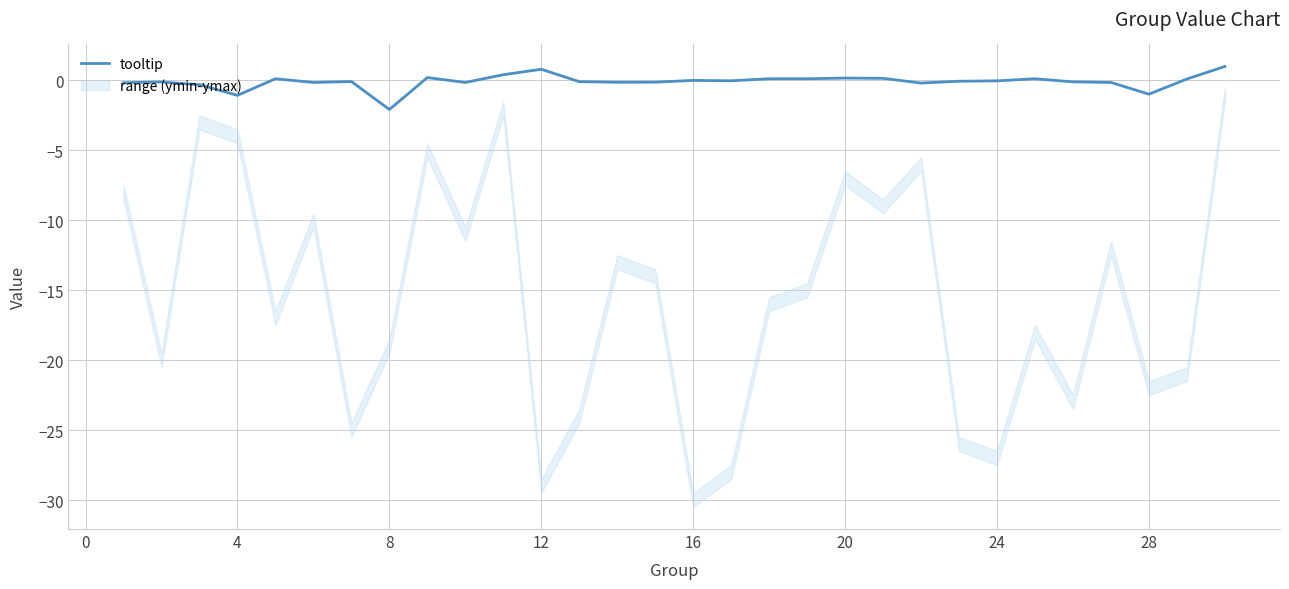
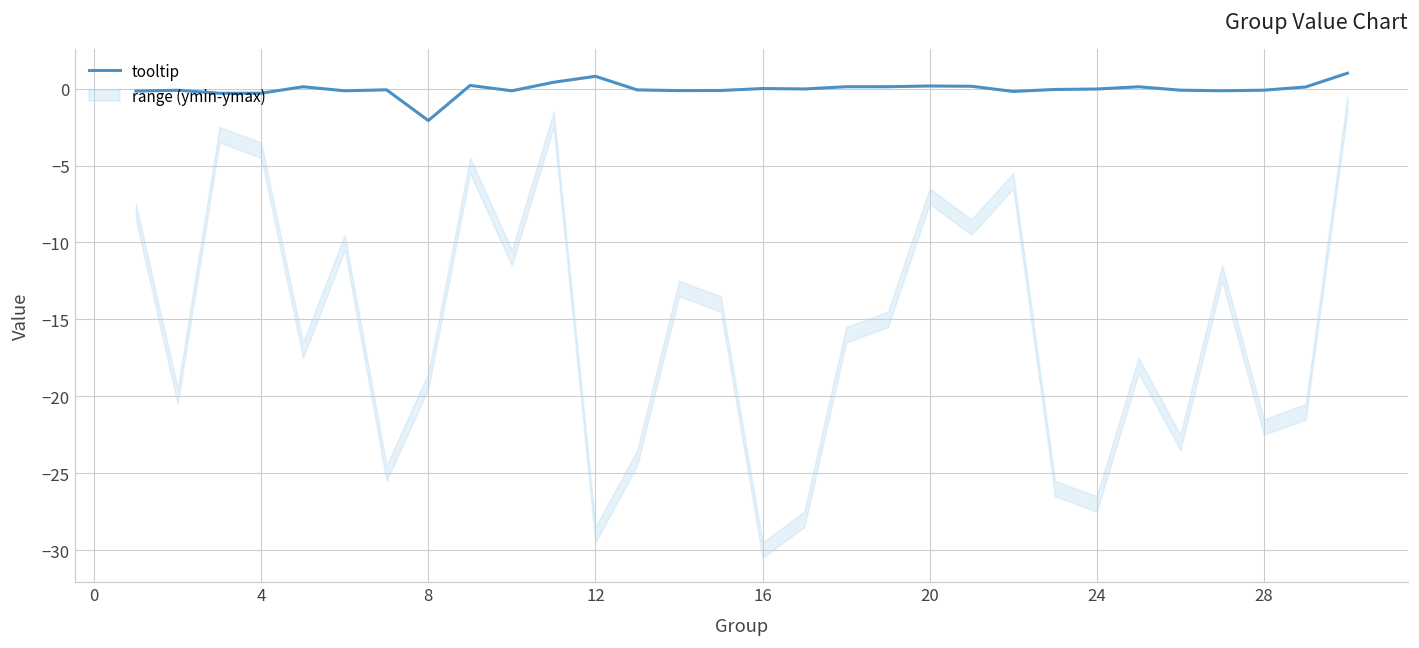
  {
    "tooltip": {
-     "4": -1.1,
+     "4": -0.3,
      "8": -2.1,
      "12": 0.8,
      "16": 0.0,
      "20": 0.2,
      "24": 0.0,
-     "28": -1.0
+     "28": -0.1
    }
  }
